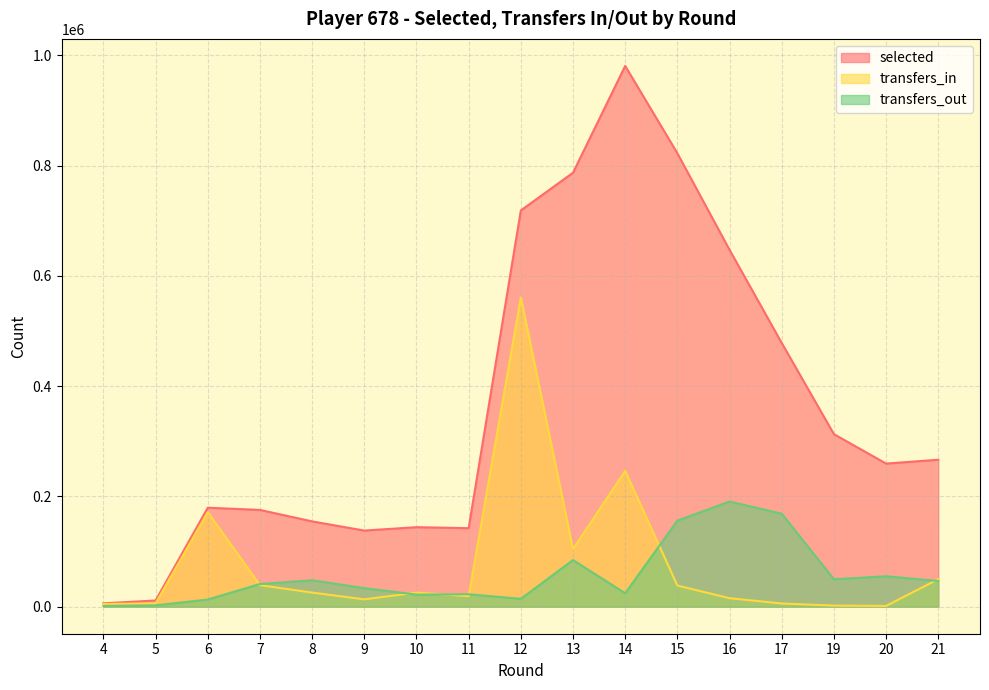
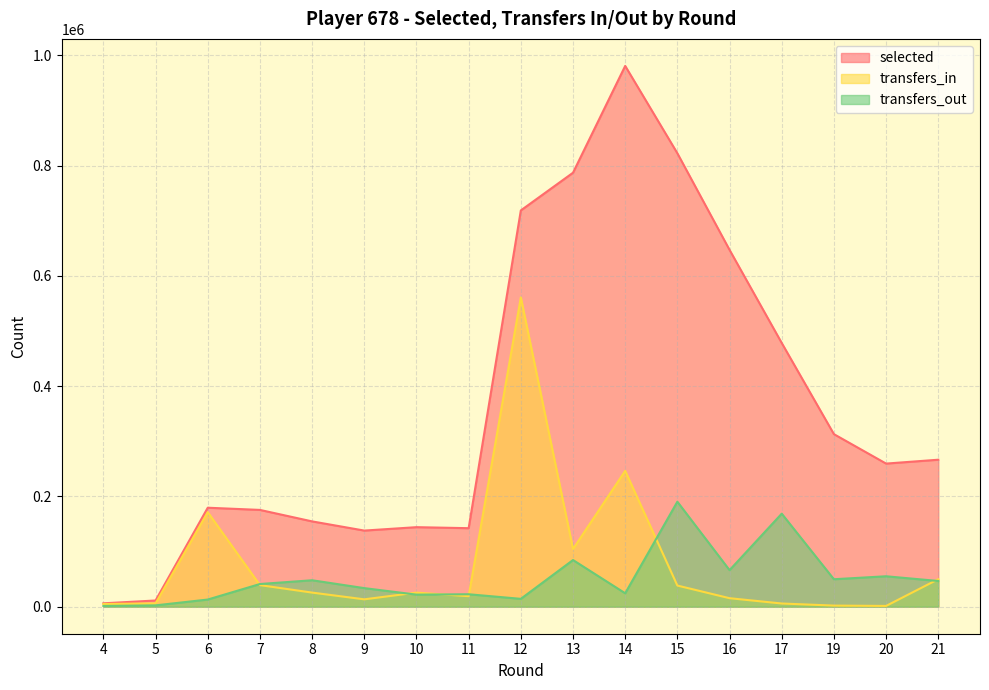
  {
    "selected": {
      "5": 10000,
      "6": 180000,
      "7": 180000,
      "8": 150000,
      "9": 140000,
      "10": 140000,
      "11": 140000,
      "12": 720000,
      "13": 790000,
      "14": 980000,
      "15": 820000,
      "16": 650000,
      "17": 480000,
      "19": 310000,
      "20": 260000,
      "21": 270000
    },
    "transfers_in": {
      "6": 170000,
      "8": 30000,
      "9": 10000,
      "12": 560000,
      "13": 100000,
      "14": 250000,
      "15": 40000,
      "16": 20000,
      "17": 10000,
      "19": 0,
      "20": 0
    },
    "transfers_out": {
      "6": 10000,
      "8": 50000,
      "9": 30000,
      "12": 10000,
      "13": 80000,
      "14": 20000,
-     "15": 160000,
-     "16": 190000,
+     "15": 190000,
+     "16": 70000,
      "17": 170000,
      "19": 50000,
      "20": 60000
    }
  }
